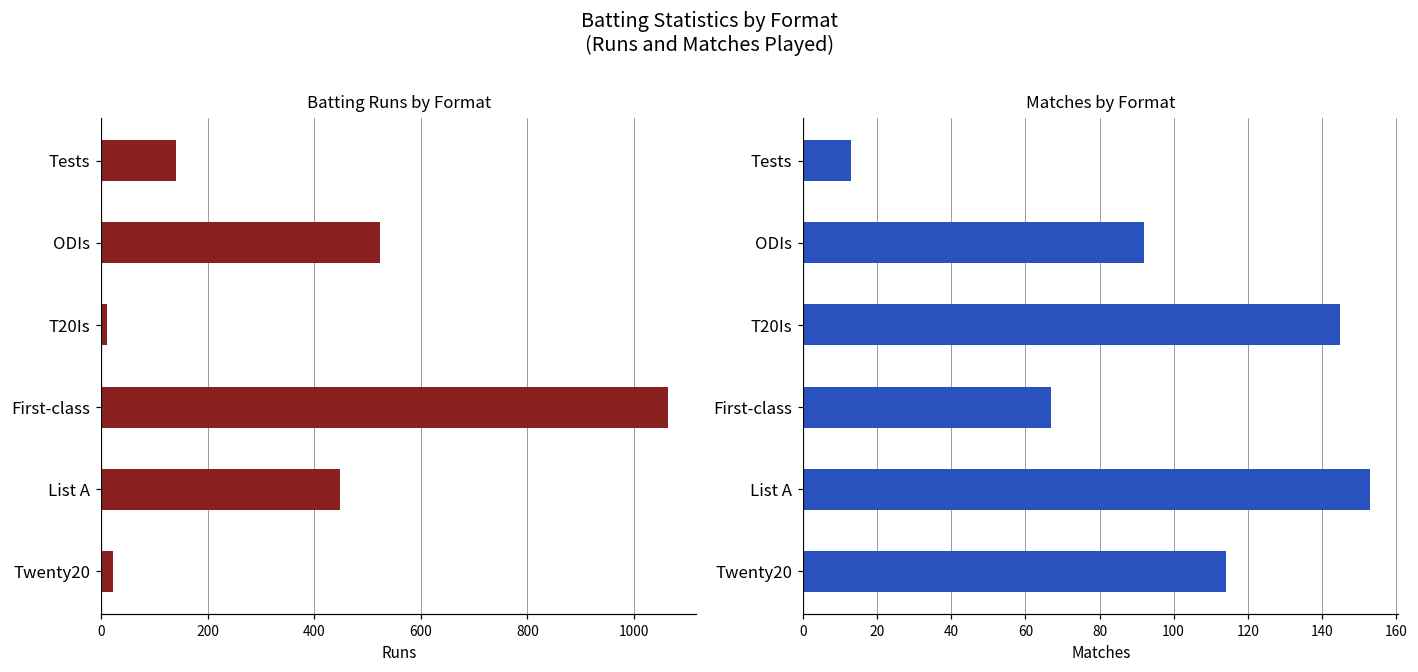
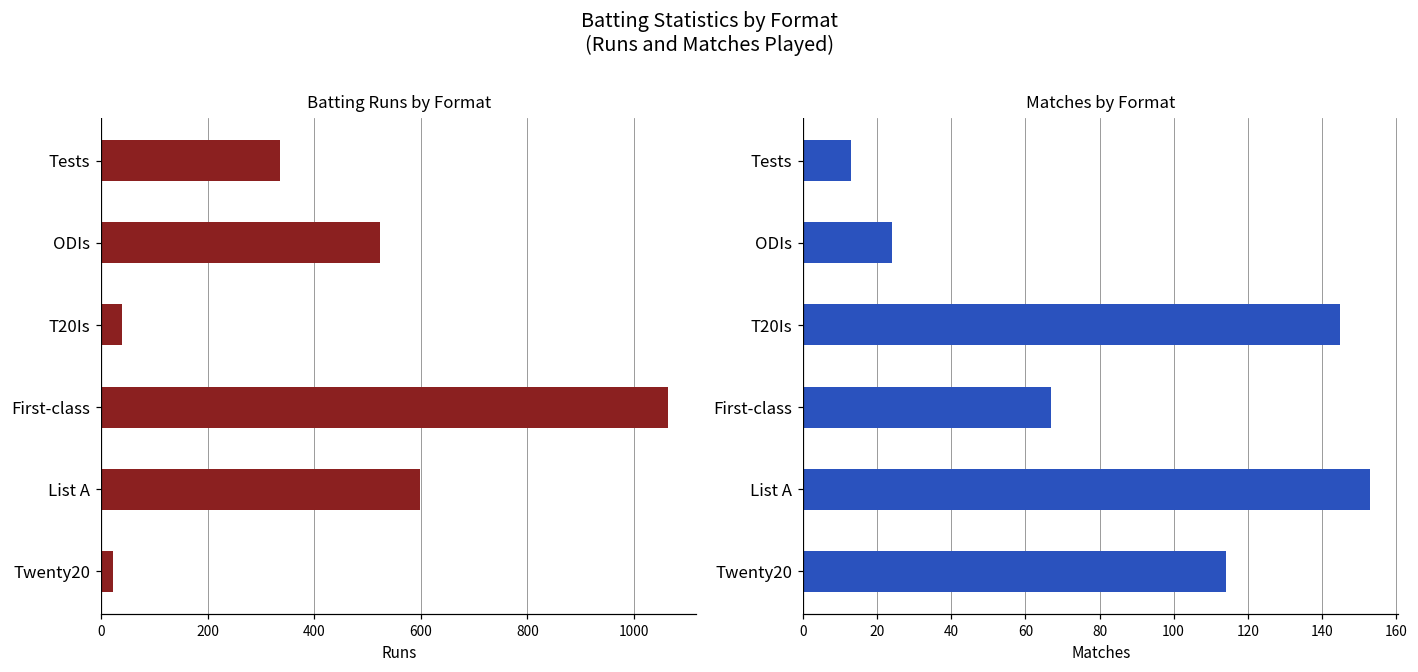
  {
    "Batting Runs by Format": {
-     "Tests": 140,
+     "Tests": 340,
      "ODIs": 520,
-     "T20Is": 10,
+     "T20Is": 40,
      "First-class": 1060,
-     "List A": 450,
+     "List A": 600,
      "Twenty20": 20
    },
    "Matches by Format": {
      "Tests": 13,
-     "ODIs": 92,
+     "ODIs": 24,
      "T20Is": 145,
      "First-class": 67,
      "List A": 153,
      "Twenty20": 114
    }
  }
